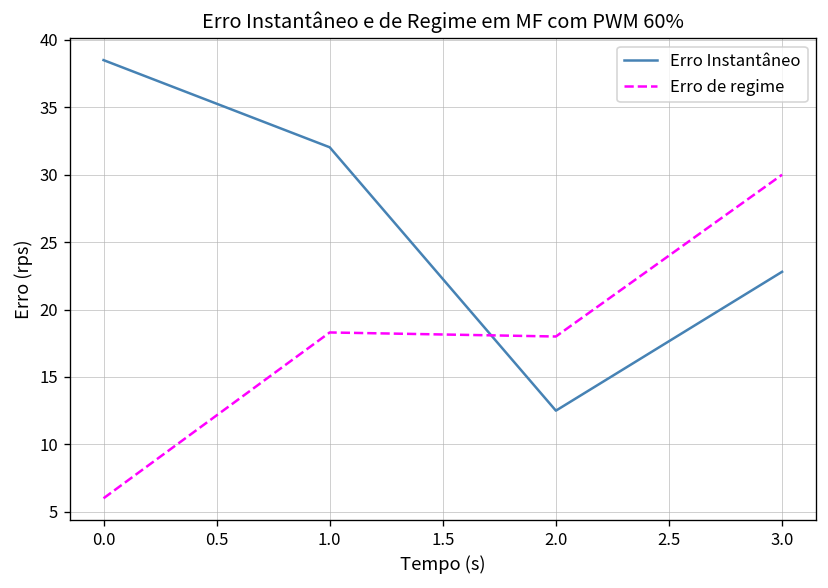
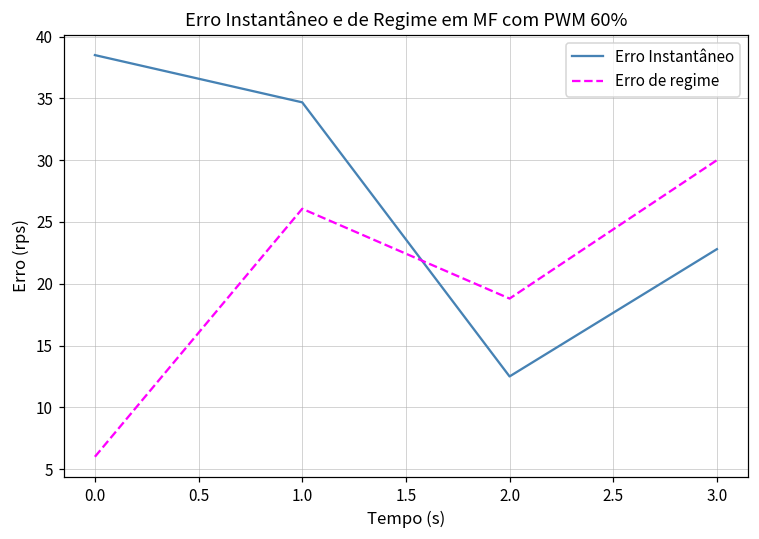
  {
    "Erro Instantâneo": {
      "0.0": 38.5,
-     "1.0": 32.0,
+     "1.0": 34.7,
      "2.0": 12.5,
      "3.0": 22.8
    },
    "Erro de regime": {
      "0.0": 6.0,
-     "1.0": 18.3,
-     "2.0": 18.0,
+     "1.0": 26.1,
+     "2.0": 18.8,
      "3.0": 30.0
    }
  }
